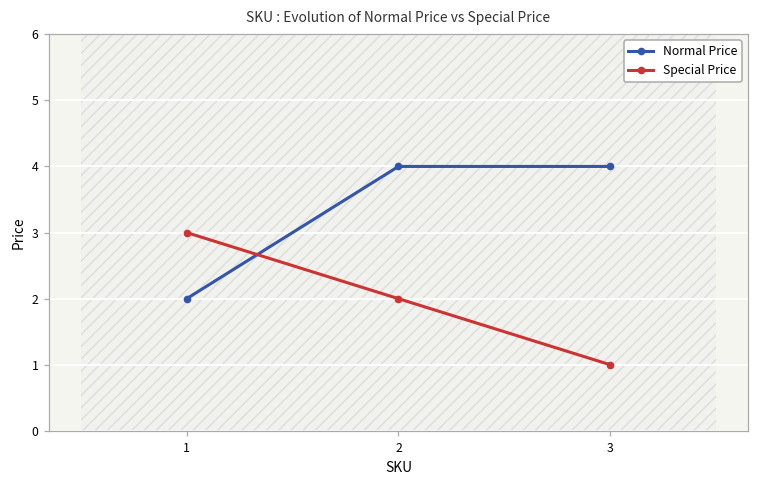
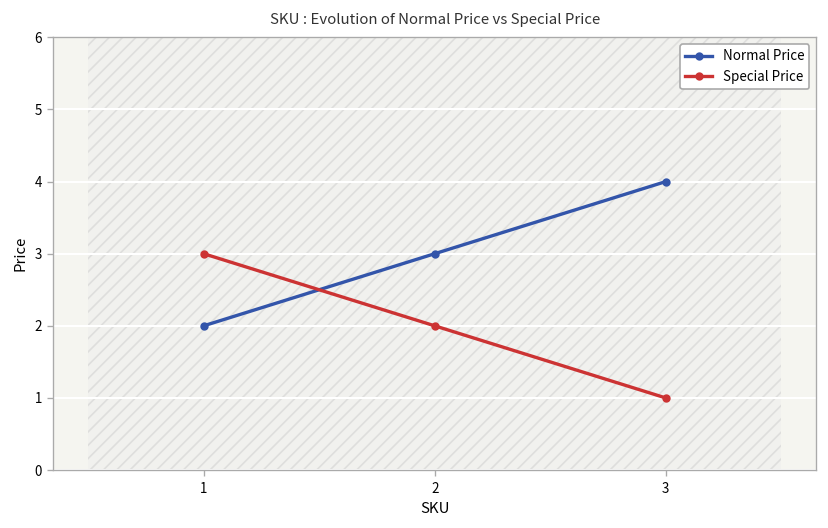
  {
    "Normal Price": {
      "1": 2,
-     "2": 4,
+     "2": 3,
      "3": 4
    },
    "Special Price": {
      "1": 3,
      "2": 2,
      "3": 1
    }
  }
